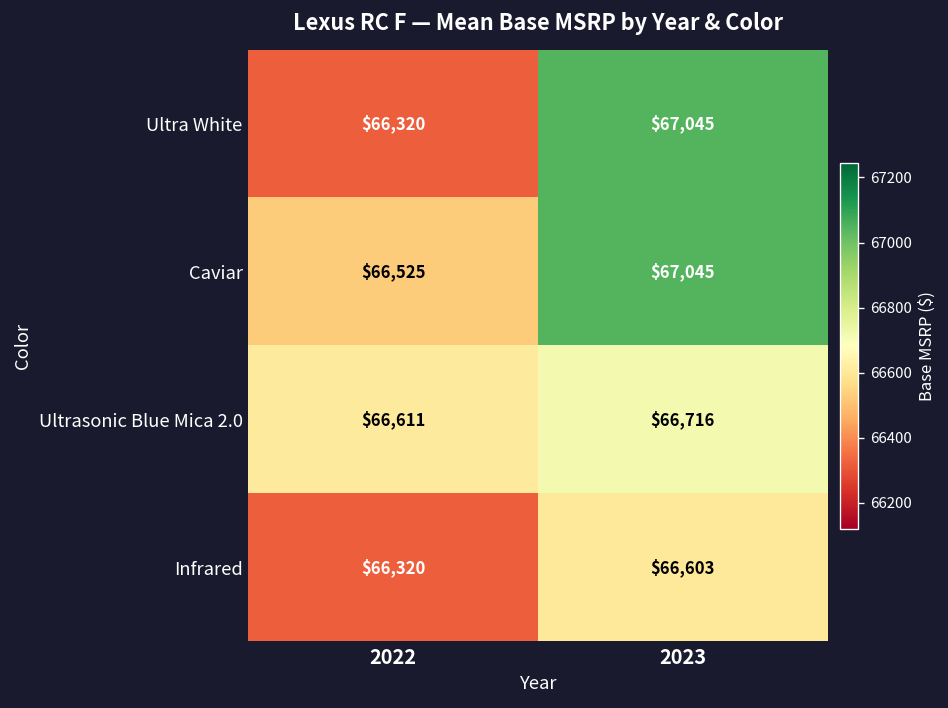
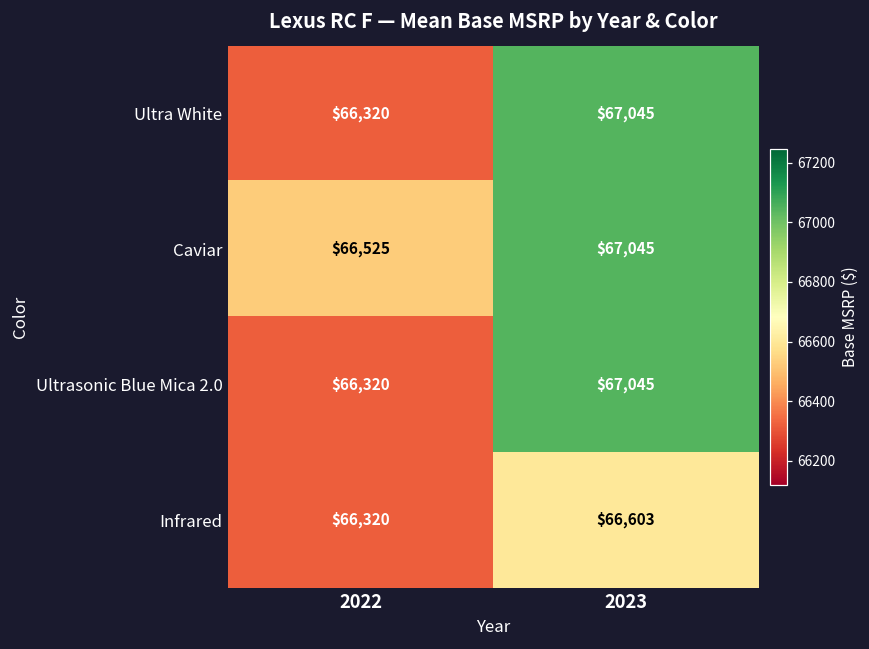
  {
    "Ultra White": {
      "2022": "$66,320",
      "2023": "$67,045"
    },
    "Caviar": {
      "2022": "$66,525",
      "2023": "$67,045"
    },
    "Ultrasonic Blue Mica 2.0": {
-     "2022": "$66,611",
-     "2023": "$66,716"
+     "2022": "$66,320",
+     "2023": "$67,045"
    },
    "Infrared": {
      "2022": "$66,320",
      "2023": "$66,603"
    }
  }
